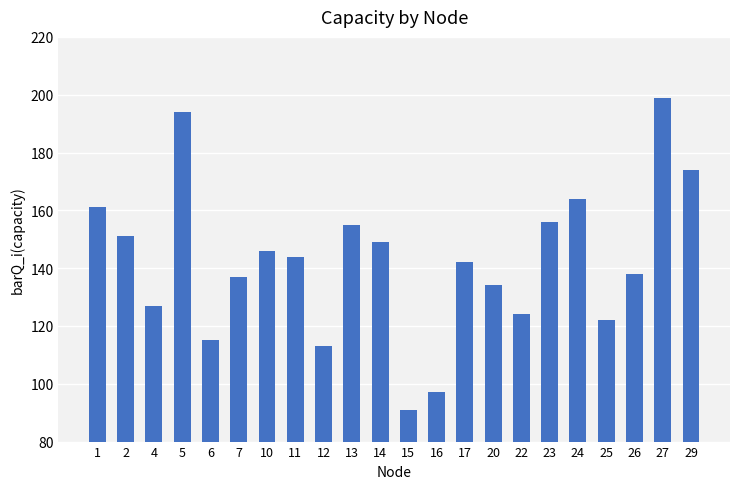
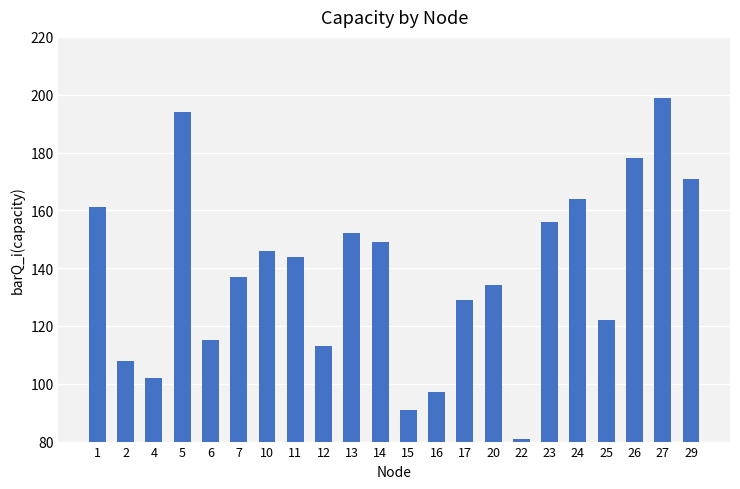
  {
    "1": 161,
-   "2": 151,
-   "4": 127,
+   "2": 108,
+   "4": 102,
    "5": 194,
    "6": 115,
    "7": 137,
    "10": 146,
    "11": 144,
    "12": 113,
-   "13": 155,
+   "13": 152,
    "14": 149,
    "15": 91,
    "16": 97,
-   "17": 142,
+   "17": 129,
    "20": 134,
-   "22": 124,
+   "22": 81,
    "23": 156,
    "24": 164,
    "25": 122,
-   "26": 138,
+   "26": 178,
    "27": 199,
-   "29": 174
+   "29": 171
  }
